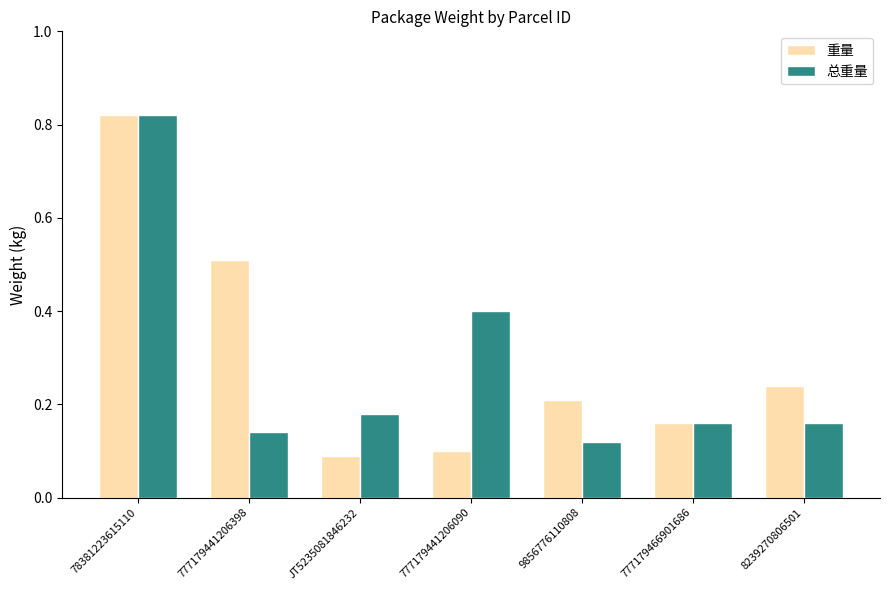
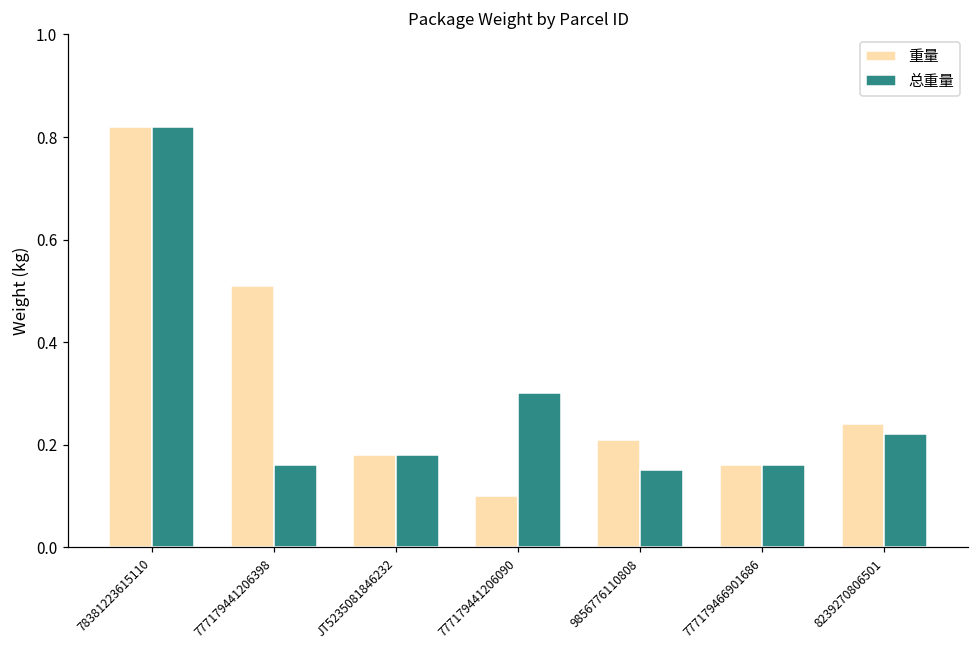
  {
    "重量": {
      "78381223615110": 0.82,
      "777179441206398": 0.51,
-     "JT5235081846232": 0.09,
+     "JT5235081846232": 0.18,
      "777179441206090": 0.10,
      "9856776110808": 0.21,
      "777179466901686": 0.16,
      "8239270806501": 0.24
    },
    "总重量": {
      "78381223615110": 0.82,
-     "777179441206398": 0.14,
+     "777179441206398": 0.16,
      "JT5235081846232": 0.18,
-     "777179441206090": 0.4,
-     "9856776110808": 0.12,
+     "777179441206090": 0.3,
+     "9856776110808": 0.15,
      "777179466901686": 0.16,
-     "8239270806501": 0.16
+     "8239270806501": 0.22
    }
  }
